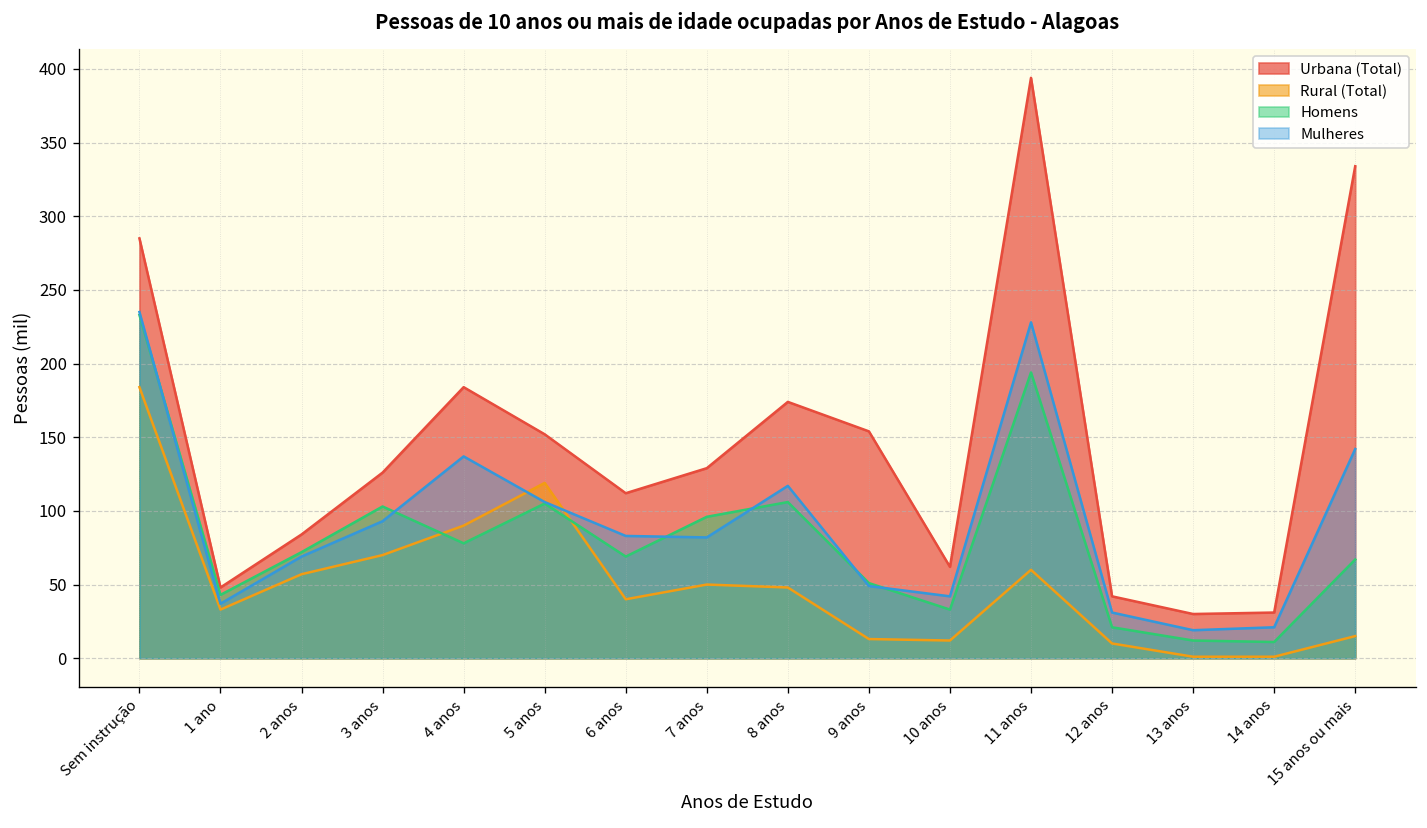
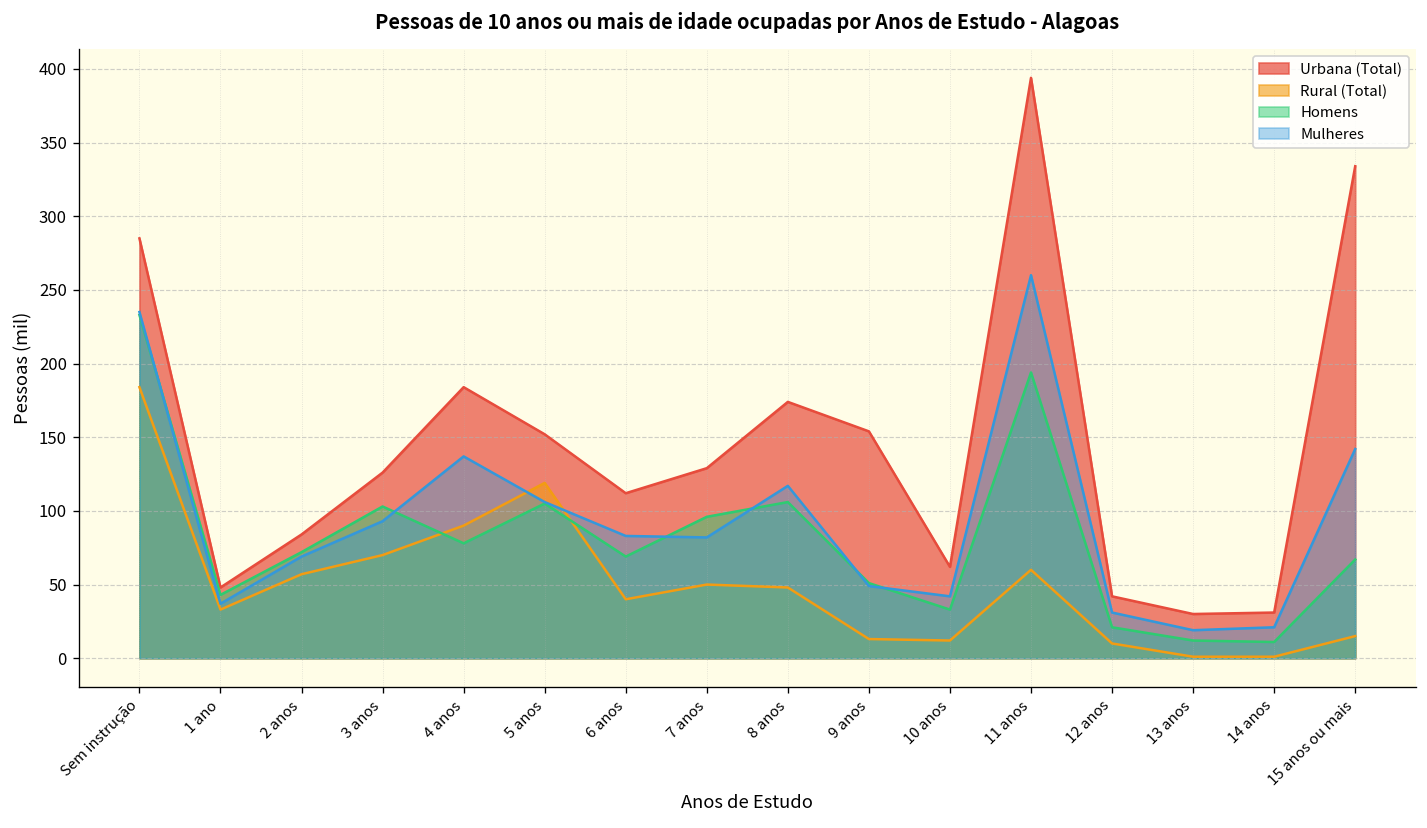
  {
    "Urbana (Total)": {
      "Sem instrução": 285,
      "1 ano": 48,
      "2 anos": 84,
      "3 anos": 126,
      "4 anos": 184,
      "5 anos": 152,
      "6 anos": 112,
      "7 anos": 129,
      "8 anos": 174,
      "9 anos": 154,
      "10 anos": 62,
      "11 anos": 394,
      "12 anos": 42,
      "13 anos": 30,
      "14 anos": 31,
      "15 anos ou mais": 334
    },
    "Rural (Total)": {
      "Sem instrução": 184,
      "1 ano": 33,
      "2 anos": 57,
      "3 anos": 70,
      "4 anos": 90,
      "5 anos": 119,
      "6 anos": 40,
      "7 anos": 50,
      "8 anos": 48,
      "9 anos": 13,
      "10 anos": 12,
      "11 anos": 60,
      "12 anos": 10,
      "13 anos": 1,
      "14 anos": 1,
      "15 anos ou mais": 15
    },
    "Homens": {
      "1 ano": 43,
      "2 anos": 72,
      "3 anos": 103,
      "4 anos": 78,
      "6 anos": 69,
      "7 anos": 96,
      "8 anos": 106,
      "10 anos": 33,
      "11 anos": 194,
      "12 anos": 21,
      "13 anos": 12,
      "14 anos": 11,
      "15 anos ou mais": 67
    },
    "Mulheres": {
      "1 ano": 37,
      "2 anos": 69,
      "3 anos": 93,
      "4 anos": 137,
      "6 anos": 83,
      "7 anos": 82,
      "8 anos": 117,
      "10 anos": 42,
-     "11 anos": 228,
+     "11 anos": 260,
      "12 anos": 31,
      "13 anos": 19,
      "14 anos": 21,
      "15 anos ou mais": 142
    }
  }
